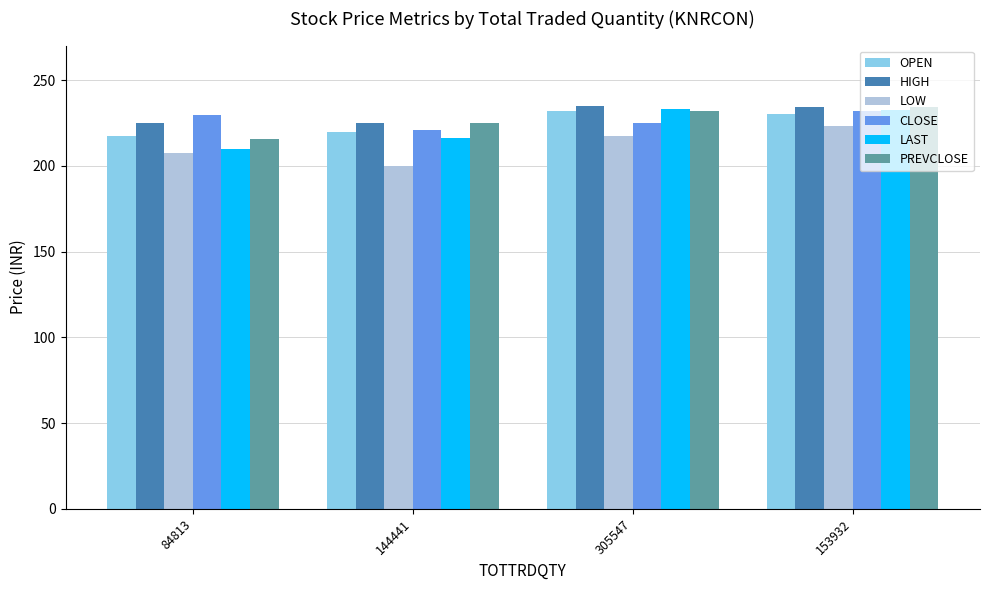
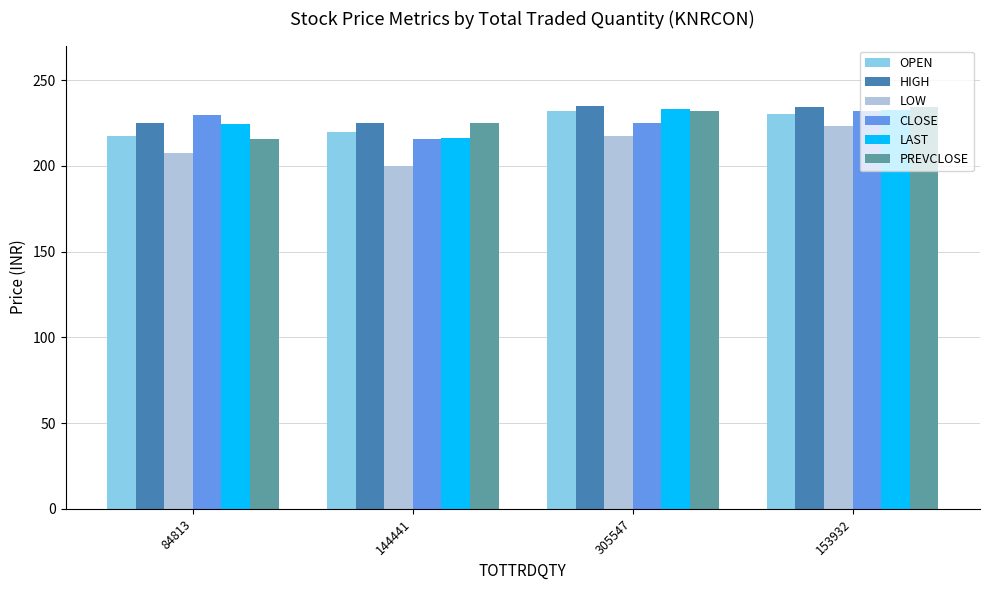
  {
    "CLOSE": {
      "84813": 230,
-     "144441": 221,
+     "144441": 216,
      "305547": 225
    },
    "LAST": {
-     "84813": 210,
+     "84813": 225,
      "144441": 216,
      "305547": 233
    }
  }
